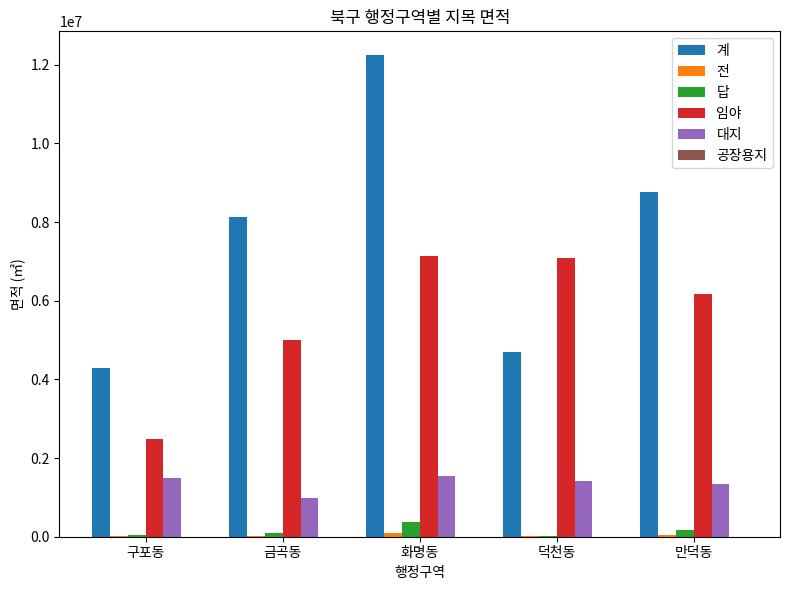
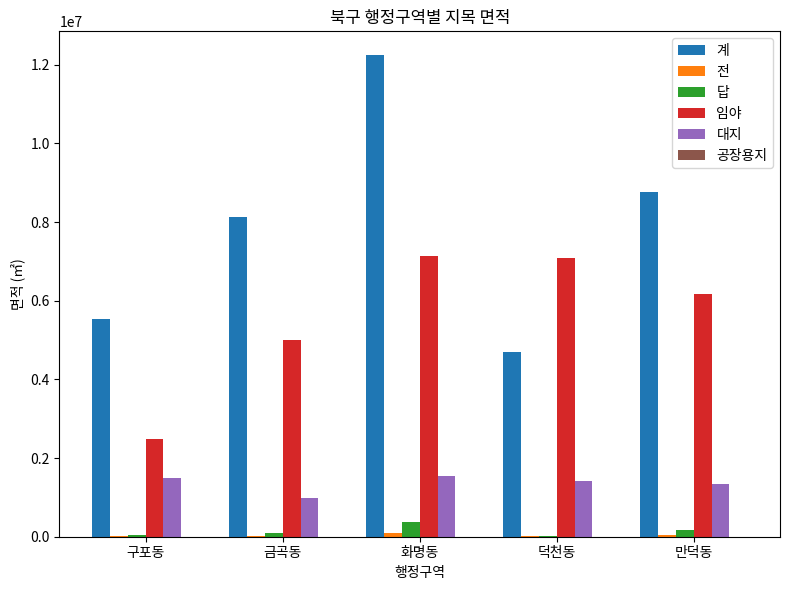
  {
    "계": {
-     "구포동": 4300000,
+     "구포동": 5500000,
      "금곡동": 8100000,
      "화명동": 12200000,
      "덕천동": 4700000,
      "만덕동": 8800000
    },
    "전": {
      "화명동": 100000
    },
    "답": {
      "금곡동": 100000,
      "화명동": 400000,
      "만덕동": 200000
    },
    "임야": {
      "구포동": 2500000,
      "금곡동": 5000000,
      "화명동": 7100000,
      "덕천동": 7100000,
      "만덕동": 6200000
    },
    "대지": {
      "구포동": 1500000,
      "금곡동": 1000000,
      "화명동": 1500000,
      "덕천동": 1400000,
      "만덕동": 1300000
    }
  }
